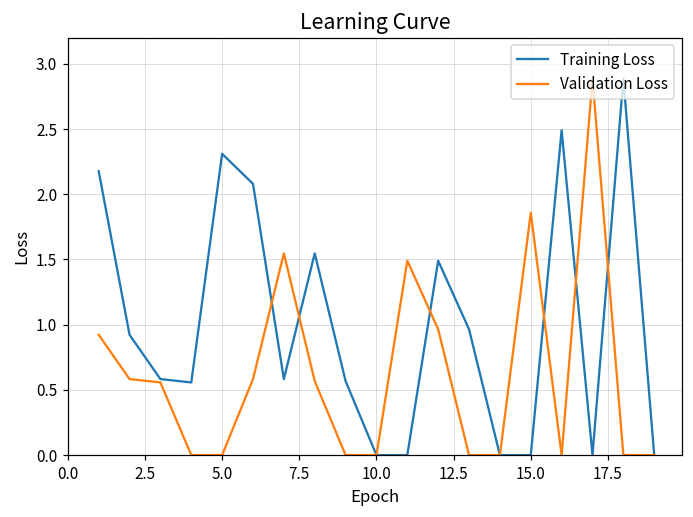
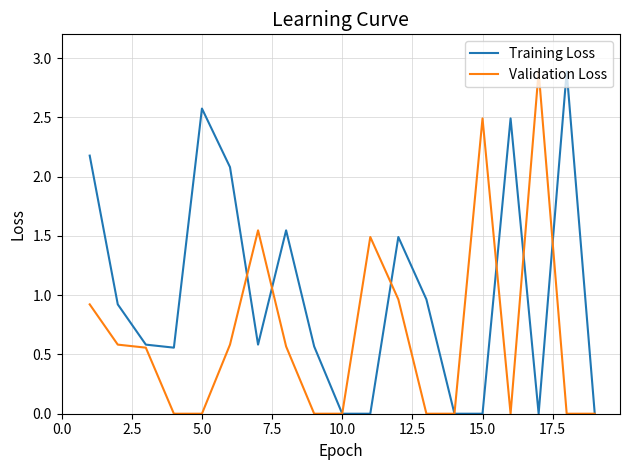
  {
    "Training Loss": {
-     "5.0": 2.31,
+     "5.0": 2.57,
      "15.0": 0.00
    },
    "Validation Loss": {
      "5.0": 0.00,
-     "15.0": 1.86
+     "15.0": 2.49
    }
  }
